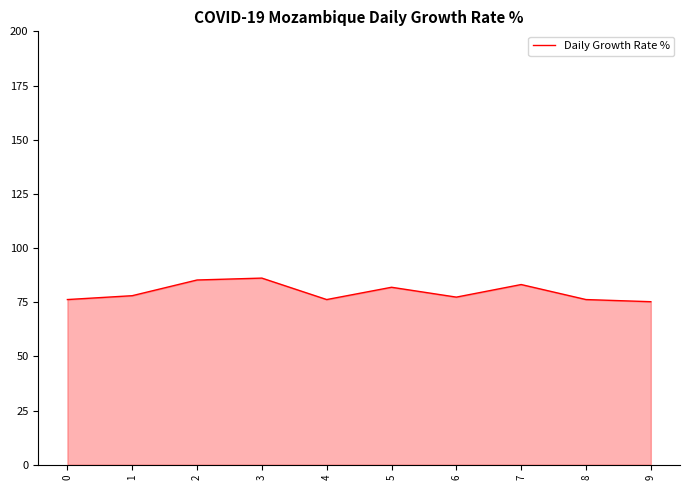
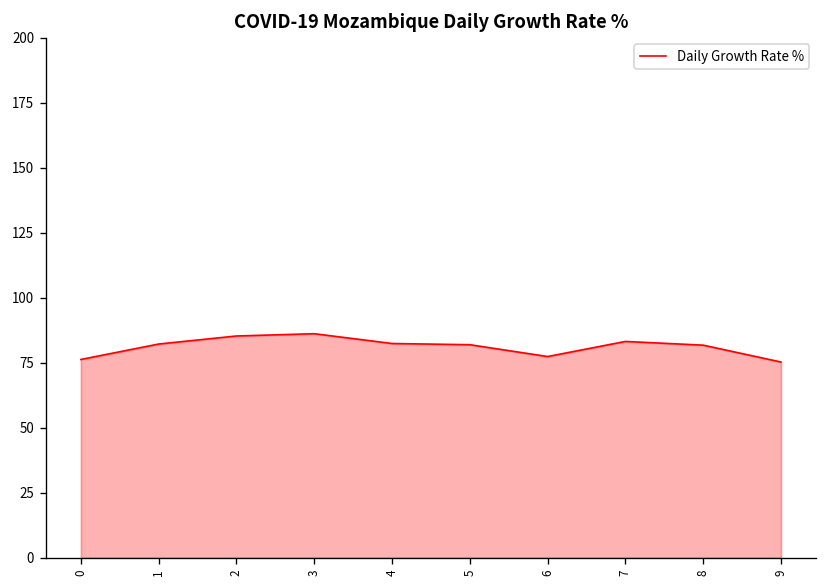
  {
    "0": 76,
-   "1": 78,
+   "1": 82,
    "2": 85,
    "3": 86,
-   "4": 76,
+   "4": 82,
    "5": 82,
    "6": 77,
    "7": 83,
-   "8": 76,
+   "8": 82,
    "9": 75
  }
